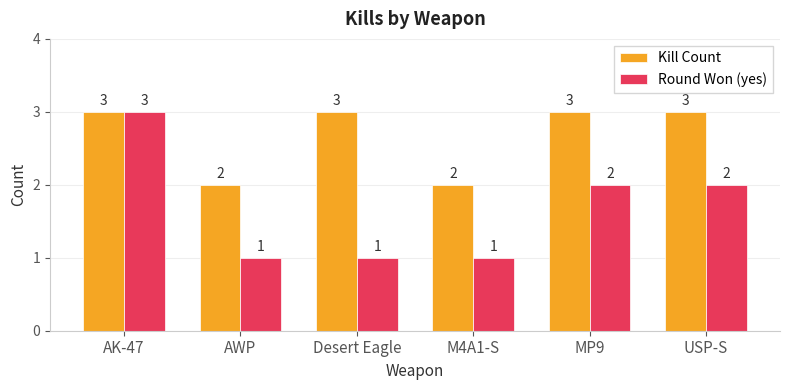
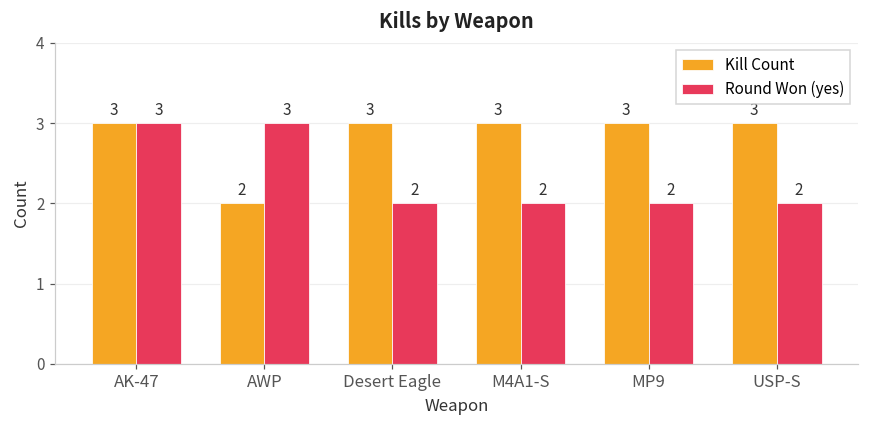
  {
    "Kill Count": {
      "AK-47": 3,
      "AWP": 2,
      "Desert Eagle": 3,
-     "M4A1-S": 2,
+     "M4A1-S": 3,
      "MP9": 3,
      "USP-S": 3
    },
    "Round Won (yes)": {
      "AK-47": 3,
-     "AWP": 1,
-     "Desert Eagle": 1,
-     "M4A1-S": 1,
+     "AWP": 3,
+     "Desert Eagle": 2,
+     "M4A1-S": 2,
      "MP9": 2,
      "USP-S": 2
    }
  }
